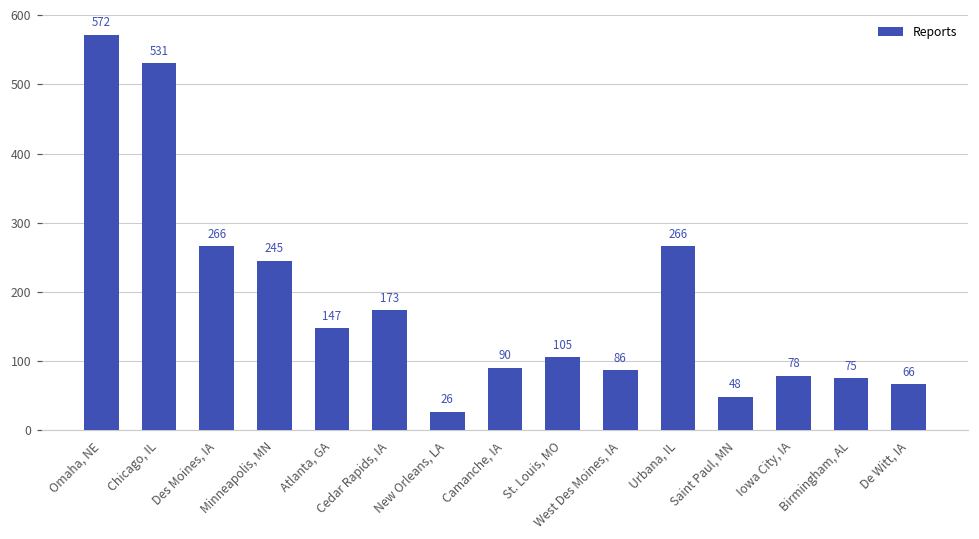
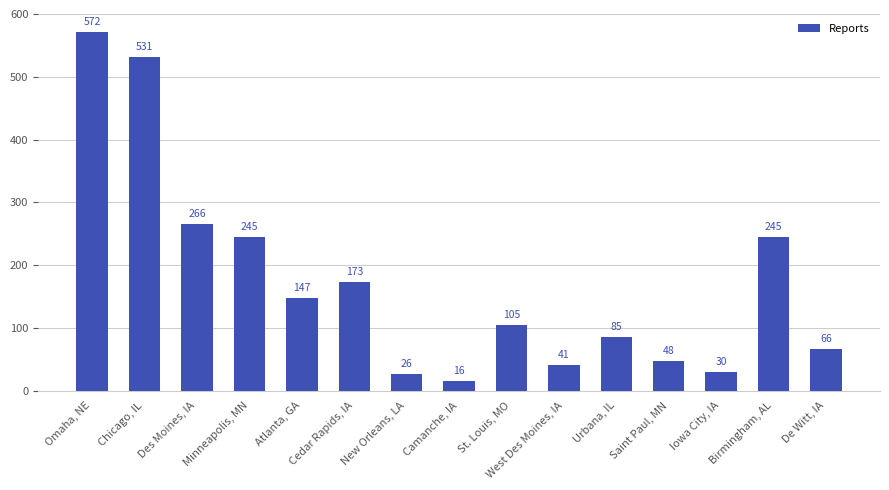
  {
    "Omaha, NE": 572,
    "Chicago, IL": 531,
    "Des Moines, IA": 266,
    "Minneapolis, MN": 245,
    "Atlanta, GA": 147,
    "Cedar Rapids, IA": 173,
    "New Orleans, LA": 26,
-   "Camanche, IA": 90,
+   "Camanche, IA": 16,
    "St. Louis, MO": 105,
-   "West Des Moines, IA": 86,
-   "Urbana, IL": 266,
+   "West Des Moines, IA": 41,
+   "Urbana, IL": 85,
    "Saint Paul, MN": 48,
-   "Iowa City, IA": 78,
-   "Birmingham, AL": 75,
+   "Iowa City, IA": 30,
+   "Birmingham, AL": 245,
    "De Witt, IA": 66
  }
